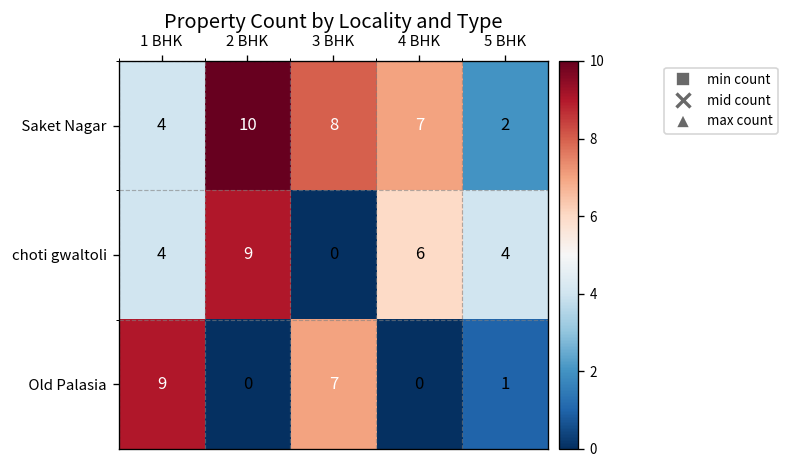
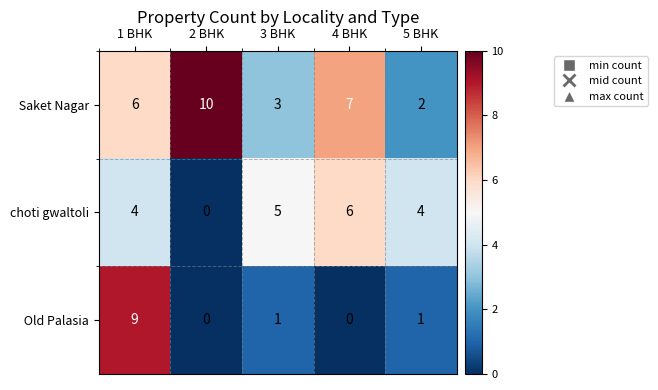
  {
    "Saket Nagar": {
-     "1 BHK": 4,
+     "1 BHK": 6,
      "2 BHK": 10,
-     "3 BHK": 8,
+     "3 BHK": 3,
      "4 BHK": 7,
      "5 BHK": 2
    },
    "choti gwaltoli": {
      "1 BHK": 4,
-     "2 BHK": 9,
-     "3 BHK": 0,
+     "2 BHK": 0,
+     "3 BHK": 5,
      "4 BHK": 6,
      "5 BHK": 4
    },
    "Old Palasia": {
      "1 BHK": 9,
      "2 BHK": 0,
-     "3 BHK": 7,
+     "3 BHK": 1,
      "4 BHK": 0,
      "5 BHK": 1
    }
  }
